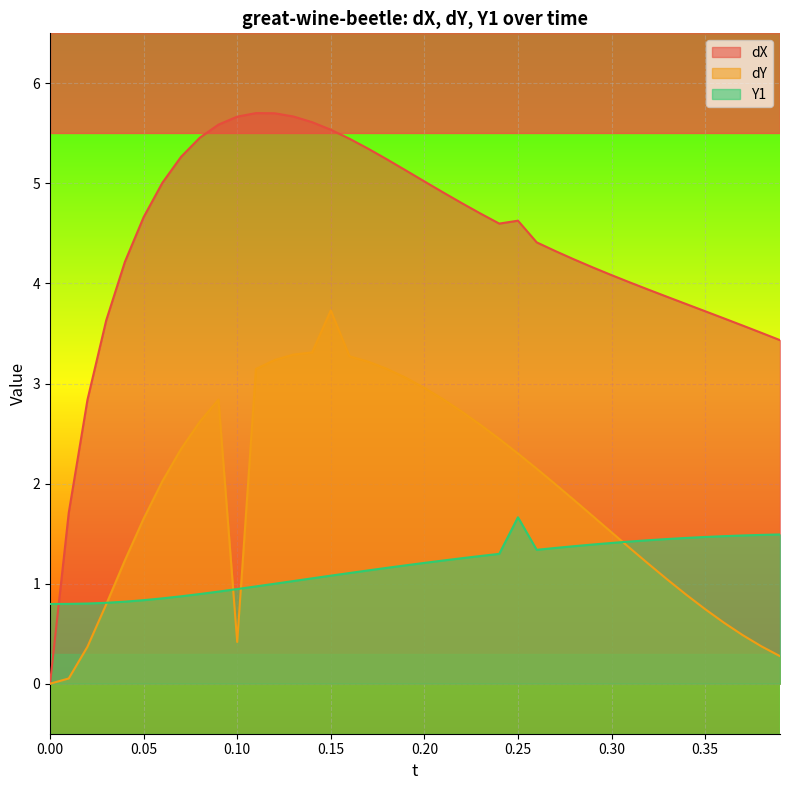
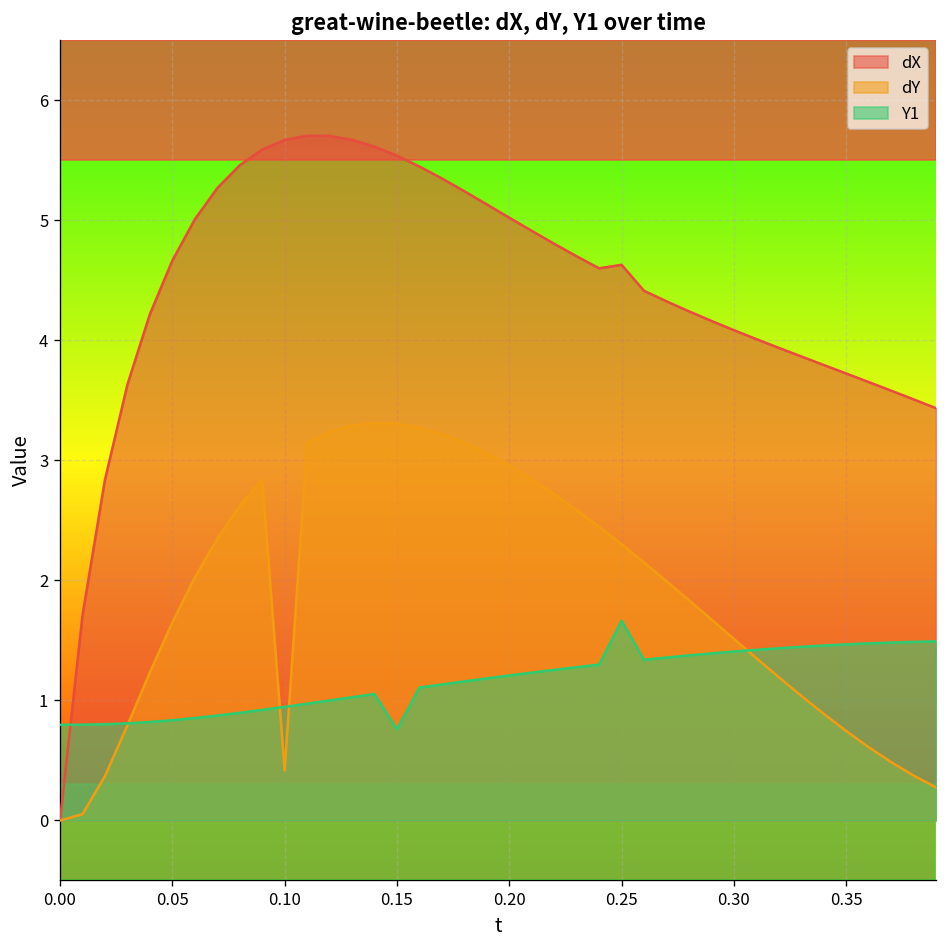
  {
    "dX": {
      "0.05": 4.66,
      "0.20": 5.02,
      "0.25": 4.63,
      "0.30": 4.08,
      "0.35": 3.72
    },
    "dY": {
      "0.05": 1.65,
      "0.10": 0.42,
-     "0.15": 3.73,
+     "0.15": 3.30,
      "0.20": 2.96,
      "0.25": 2.30,
      "0.30": 1.51,
      "0.35": 0.74
    },
    "Y1": {
      "0.00": 0.80,
      "0.05": 0.83,
      "0.10": 0.95,
-     "0.15": 1.08,
+     "0.15": 0.76,
      "0.20": 1.21,
      "0.25": 1.66,
      "0.30": 1.41,
      "0.35": 1.47
    }
  }
